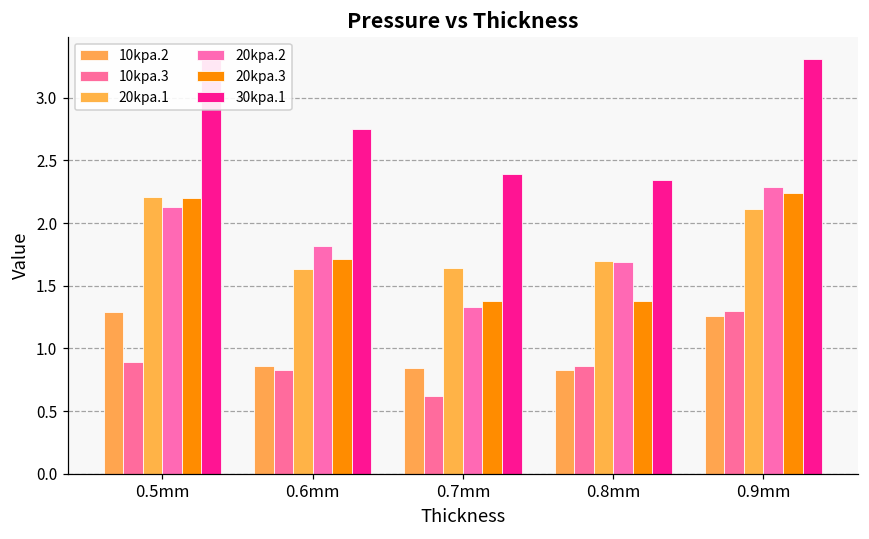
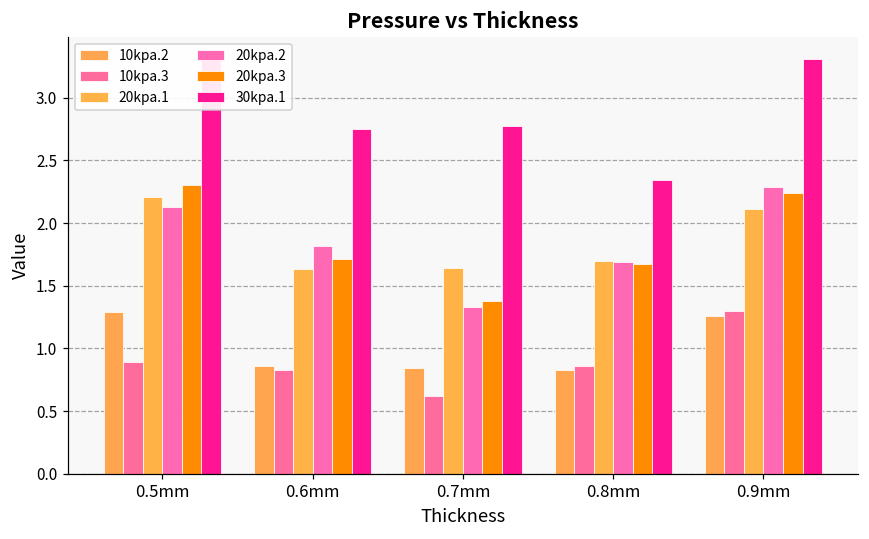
  {
    "20kpa.3": {
-     "0.5mm": 2.2,
+     "0.5mm": 2.3,
      "0.6mm": 1.71,
      "0.7mm": 1.38,
-     "0.8mm": 1.38,
+     "0.8mm": 1.67,
      "0.9mm": 2.24
    },
    "30kpa.1": {
      "0.6mm": 2.75,
-     "0.7mm": 2.39,
+     "0.7mm": 2.77,
      "0.8mm": 2.34,
      "0.9mm": 3.31
    }
  }
